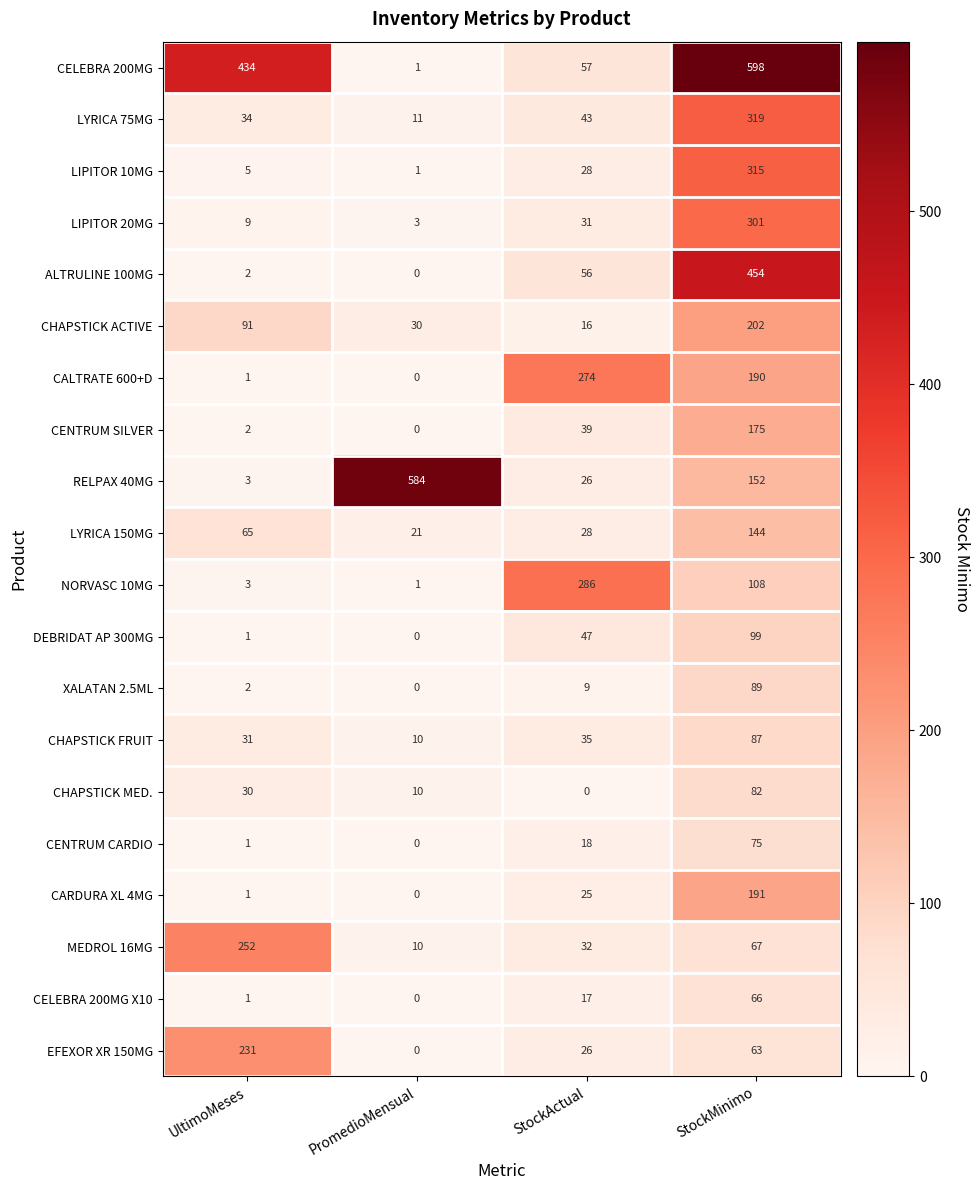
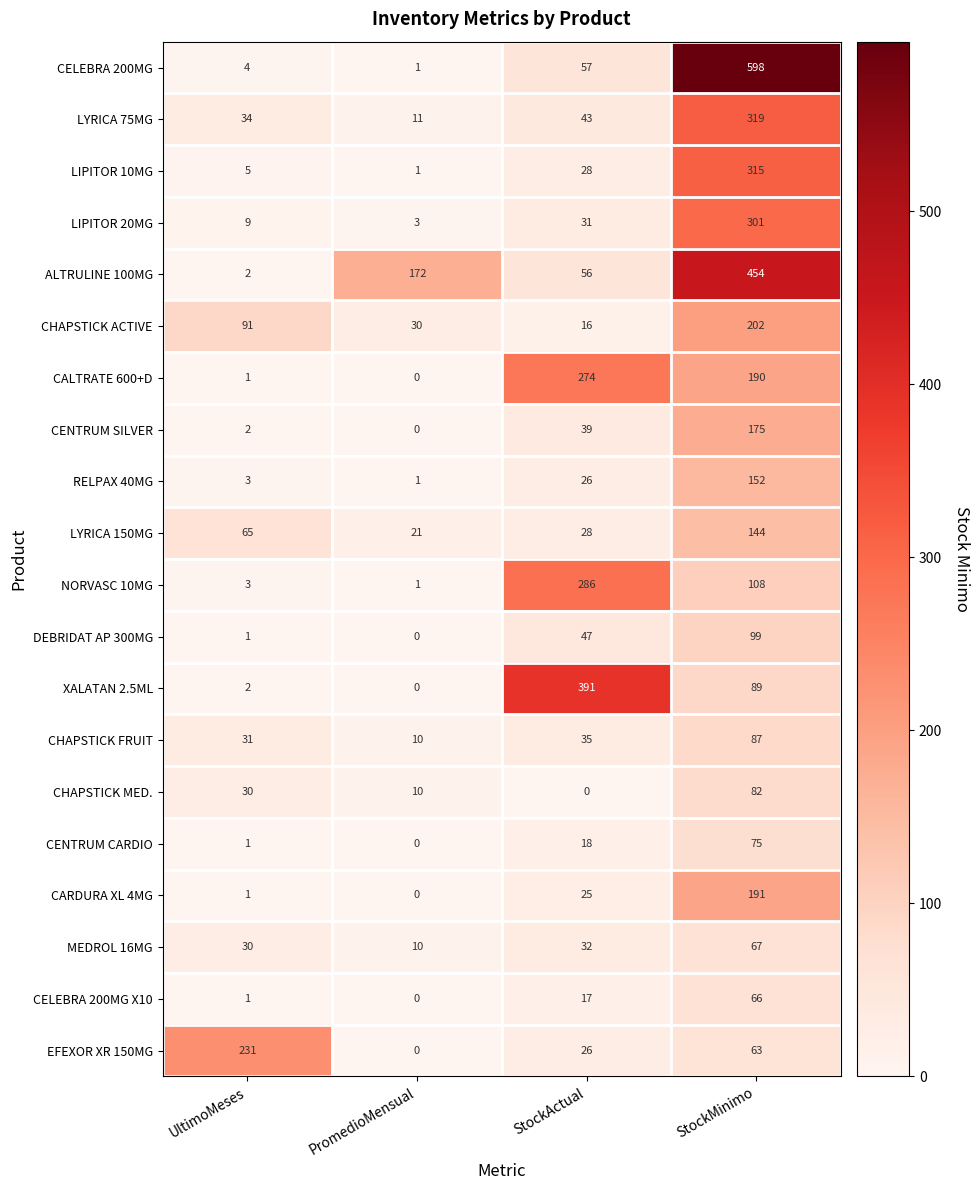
  {
    "CELEBRA 200MG": {
-     "UltimoMeses": 434,
+     "UltimoMeses": 4,
      "PromedioMensual": 1,
      "StockActual": 57,
      "StockMinimo": 598
    },
    "LYRICA 75MG": {
      "UltimoMeses": 34,
      "PromedioMensual": 11,
      "StockActual": 43,
      "StockMinimo": 319
    },
    "LIPITOR 10MG": {
      "UltimoMeses": 5,
      "PromedioMensual": 1,
      "StockActual": 28,
      "StockMinimo": 315
    },
    "LIPITOR 20MG": {
      "UltimoMeses": 9,
      "PromedioMensual": 3,
      "StockActual": 31,
      "StockMinimo": 301
    },
    "ALTRULINE 100MG": {
      "UltimoMeses": 2,
-     "PromedioMensual": 0,
+     "PromedioMensual": 172,
      "StockActual": 56,
      "StockMinimo": 454
    },
    "CHAPSTICK ACTIVE": {
      "UltimoMeses": 91,
      "PromedioMensual": 30,
      "StockActual": 16,
      "StockMinimo": 202
    },
    "CALTRATE 600+D": {
      "UltimoMeses": 1,
      "PromedioMensual": 0,
      "StockActual": 274,
      "StockMinimo": 190
    },
    "CENTRUM SILVER": {
      "UltimoMeses": 2,
      "PromedioMensual": 0,
      "StockActual": 39,
      "StockMinimo": 175
    },
    "RELPAX 40MG": {
      "UltimoMeses": 3,
-     "PromedioMensual": 584,
+     "PromedioMensual": 1,
      "StockActual": 26,
      "StockMinimo": 152
    },
    "LYRICA 150MG": {
      "UltimoMeses": 65,
      "PromedioMensual": 21,
      "StockActual": 28,
      "StockMinimo": 144
    },
    "NORVASC 10MG": {
      "UltimoMeses": 3,
      "PromedioMensual": 1,
      "StockActual": 286,
      "StockMinimo": 108
    },
    "DEBRIDAT AP 300MG": {
      "UltimoMeses": 1,
      "PromedioMensual": 0,
      "StockActual": 47,
      "StockMinimo": 99
    },
    "XALATAN 2.5ML": {
      "UltimoMeses": 2,
      "PromedioMensual": 0,
-     "StockActual": 9,
+     "StockActual": 391,
      "StockMinimo": 89
    },
    "CHAPSTICK FRUIT": {
      "UltimoMeses": 31,
      "PromedioMensual": 10,
      "StockActual": 35,
      "StockMinimo": 87
    },
    "CHAPSTICK MED.": {
      "UltimoMeses": 30,
      "PromedioMensual": 10,
      "StockActual": 0,
      "StockMinimo": 82
    },
    "CENTRUM CARDIO": {
      "UltimoMeses": 1,
      "PromedioMensual": 0,
      "StockActual": 18,
      "StockMinimo": 75
    },
    "CARDURA XL 4MG": {
      "UltimoMeses": 1,
      "PromedioMensual": 0,
      "StockActual": 25,
      "StockMinimo": 191
    },
    "MEDROL 16MG": {
-     "UltimoMeses": 252,
+     "UltimoMeses": 30,
      "PromedioMensual": 10,
      "StockActual": 32,
      "StockMinimo": 67
    },
    "CELEBRA 200MG X10": {
      "UltimoMeses": 1,
      "PromedioMensual": 0,
      "StockActual": 17,
      "StockMinimo": 66
    },
    "EFEXOR XR 150MG": {
      "UltimoMeses": 231,
      "PromedioMensual": 0,
      "StockActual": 26,
      "StockMinimo": 63
    }
  }
